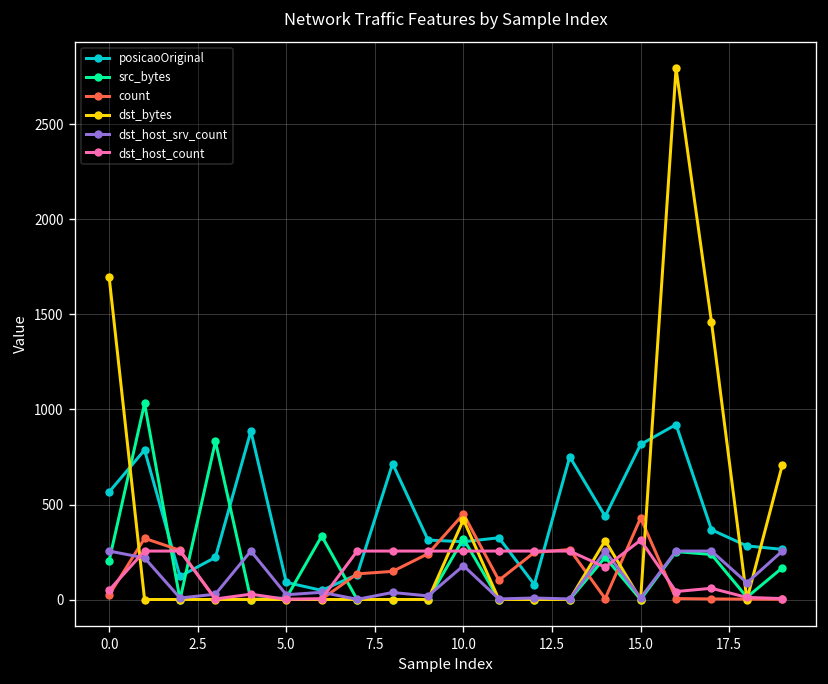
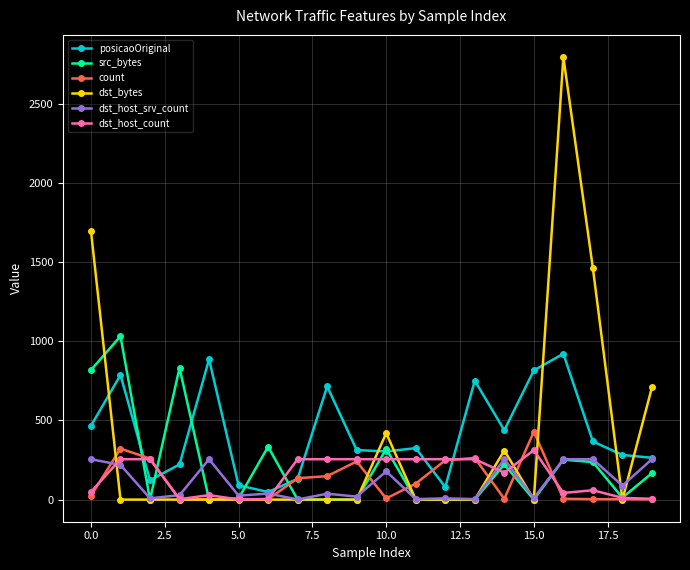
  {
    "posicaoOriginal": {
-     "0.0": 570,
+     "0.0": 470,
      "5.0": 90,
      "10.0": 300,
      "15.0": 820
    },
    "src_bytes": {
-     "0.0": 200,
+     "0.0": 820,
      "10.0": 320
    },
    "count": {
      "0.0": 20,
-     "10.0": 450,
+     "10.0": 10,
      "15.0": 430
    },
    "dst_bytes": {
      "0.0": 1700,
      "10.0": 420
    },
    "dst_host_srv_count": {
      "0.0": 260,
      "5.0": 30,
      "10.0": 180
    },
    "dst_host_count": {
      "0.0": 50,
      "10.0": 260,
      "15.0": 310
    }
  }
